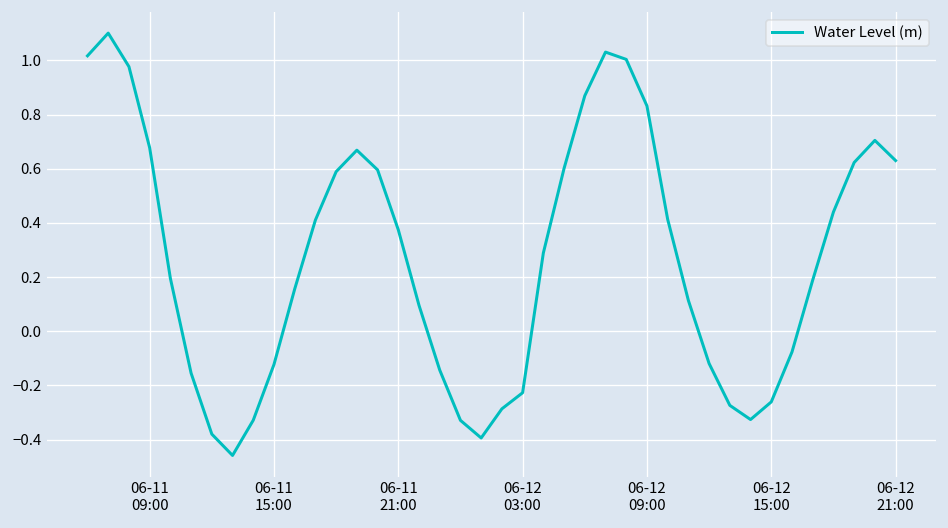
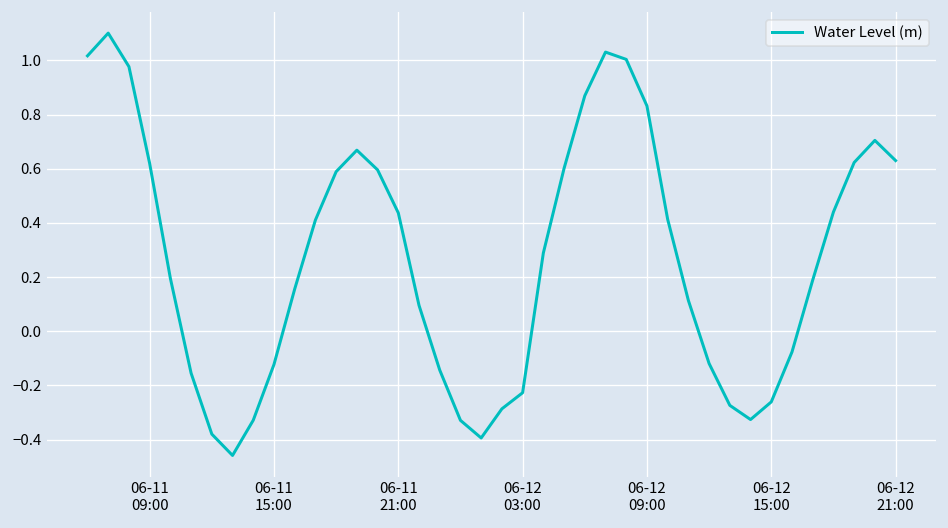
  {
-   "06-11 09:00": 0.68,
+   "06-11 09:00": 0.62,
    "06-11 15:00": -0.12,
-   "06-11 21:00": 0.37,
+   "06-11 21:00": 0.44,
    "06-12 03:00": -0.23,
    "06-12 09:00": 0.83,
    "06-12 15:00": -0.26,
    "06-12 21:00": 0.63
  }
